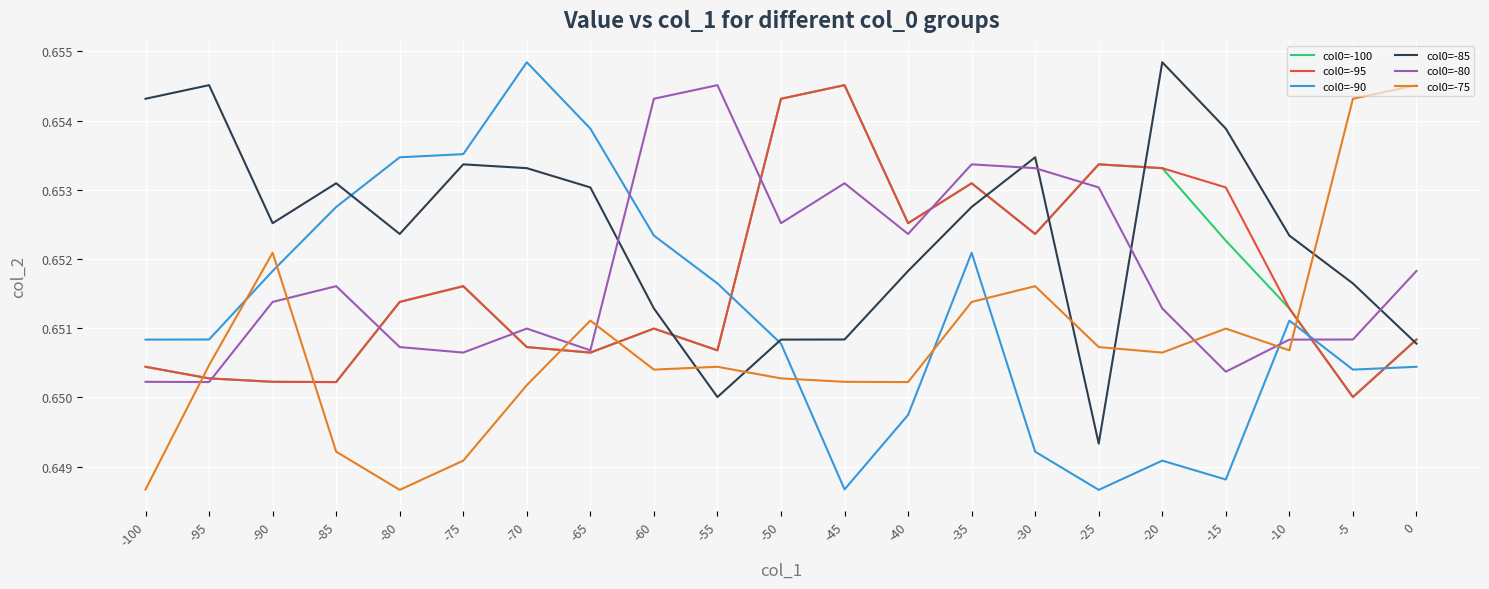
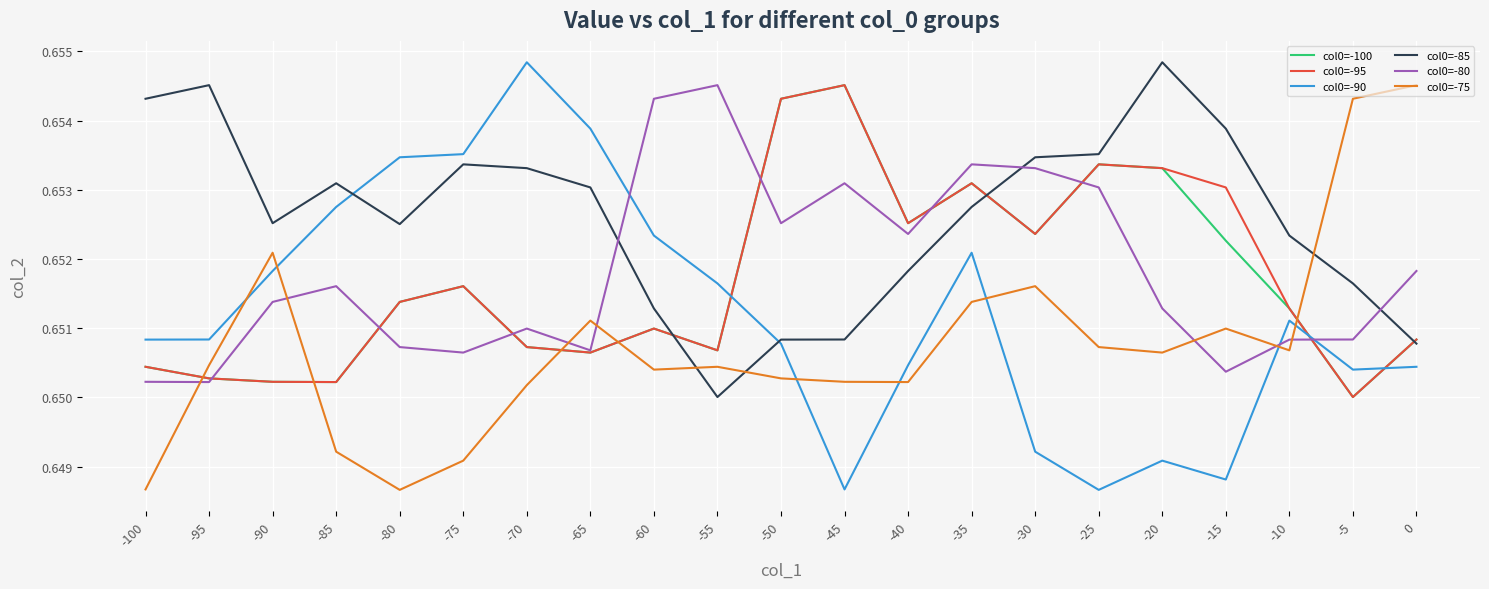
  {
    "col0=-100": {
      "-15": 0.6523
    },
    "col0=-90": {
      "-100": 0.6508,
      "-95": 0.6508,
      "-90": 0.6518,
      "-85": 0.6528,
      "-80": 0.6535,
      "-75": 0.6535,
      "-70": 0.6548,
      "-65": 0.6539,
      "-60": 0.6523,
      "-55": 0.6516,
      "-50": 0.6508,
      "-45": 0.6487,
-     "-40": 0.6497,
+     "-40": 0.6505,
      "-35": 0.6521,
      "-30": 0.6492,
      "-25": 0.6487,
      "-20": 0.6491,
      "-15": 0.6488,
      "-10": 0.6511,
      "-5": 0.6504,
      "0": 0.6504
    },
    "col0=-85": {
      "-100": 0.6543,
      "-95": 0.6545,
      "-90": 0.6525,
      "-85": 0.6531,
-     "-80": 0.6524,
+     "-80": 0.6525,
      "-75": 0.6534,
      "-70": 0.6533,
      "-65": 0.6530,
      "-60": 0.6513,
      "-55": 0.6500,
      "-50": 0.6508,
      "-45": 0.6508,
      "-40": 0.6518,
      "-35": 0.6528,
      "-30": 0.6535,
-     "-25": 0.6493,
+     "-25": 0.6535,
      "-20": 0.6548,
      "-15": 0.6539,
      "-10": 0.6523,
      "-5": 0.6516,
      "0": 0.6508
    },
    "col0=-80": {
      "-100": 0.6502,
      "-95": 0.6502,
      "-90": 0.6514,
      "-85": 0.6516,
      "-80": 0.6507,
      "-75": 0.6506,
      "-70": 0.6510,
      "-60": 0.6543,
      "-55": 0.6545,
      "-50": 0.6525,
      "-45": 0.6531,
      "-40": 0.6524,
      "-35": 0.6534,
      "-30": 0.6533,
      "-25": 0.6530,
      "-20": 0.6513,
      "-15": 0.6504,
      "-10": 0.6508,
      "-5": 0.6508,
      "0": 0.6518
    }
  }
